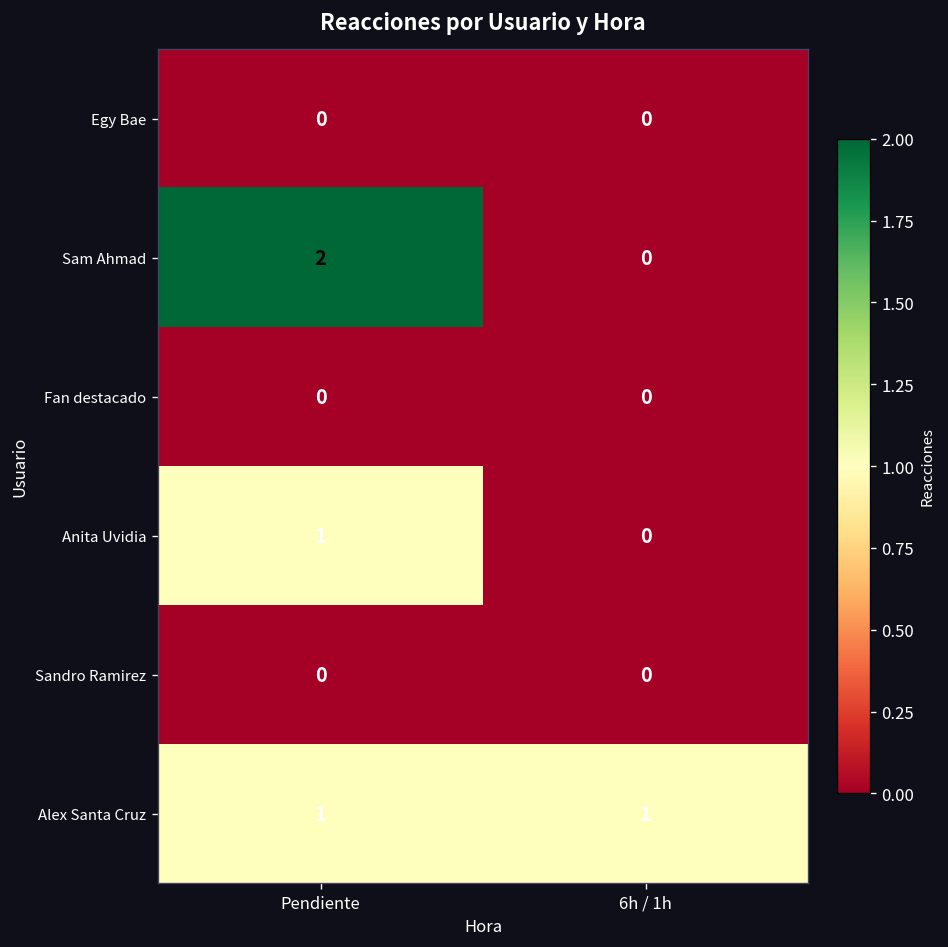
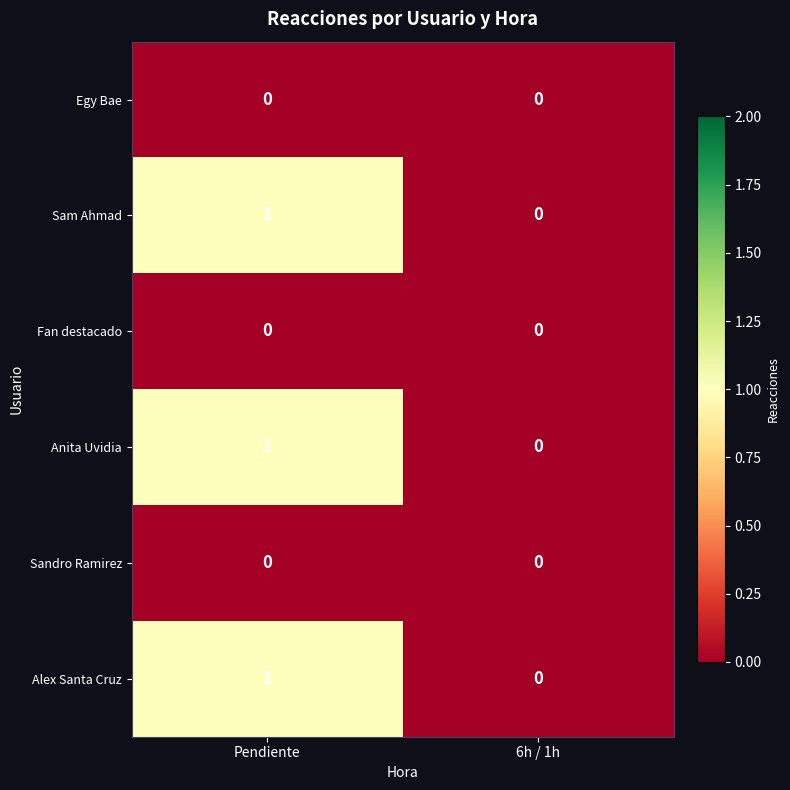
  {
    "Egy Bae": {
      "Pendiente": 0,
      "6h / 1h": 0
    },
    "Sam Ahmad": {
-     "Pendiente": 2,
+     "Pendiente": 1,
      "6h / 1h": 0
    },
    "Fan destacado": {
      "Pendiente": 0,
      "6h / 1h": 0
    },
    "Anita Uvidia": {
      "Pendiente": 1,
      "6h / 1h": 0
    },
    "Sandro Ramirez": {
      "Pendiente": 0,
      "6h / 1h": 0
    },
    "Alex Santa Cruz": {
      "Pendiente": 1,
-     "6h / 1h": 1
+     "6h / 1h": 0
    }
  }
